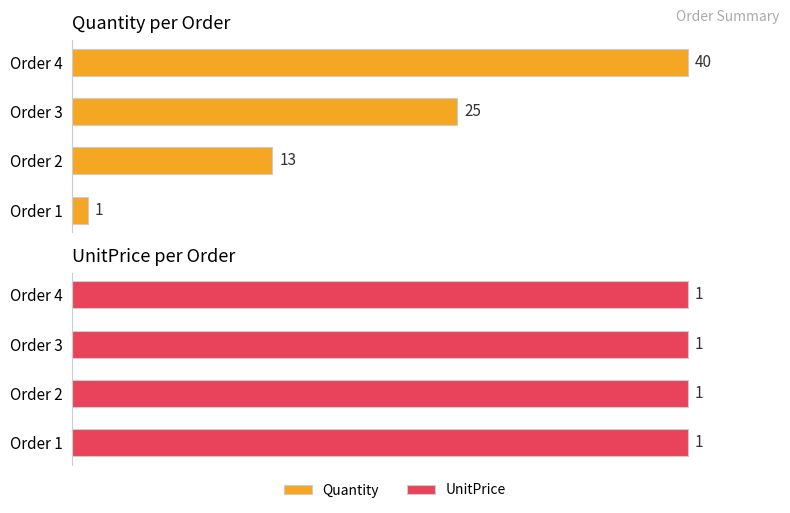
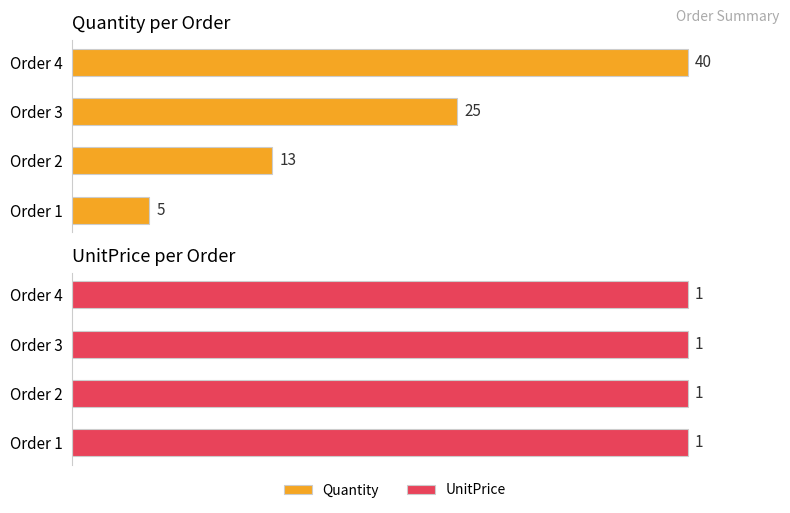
  {
    "Quantity per Order": {
      "Order 4": 40,
      "Order 3": 25,
      "Order 2": 13,
-     "Order 1": 1
+     "Order 1": 5
    },
    "UnitPrice per Order": {
      "Order 4": 1,
      "Order 3": 1,
      "Order 2": 1,
      "Order 1": 1
    }
  }
